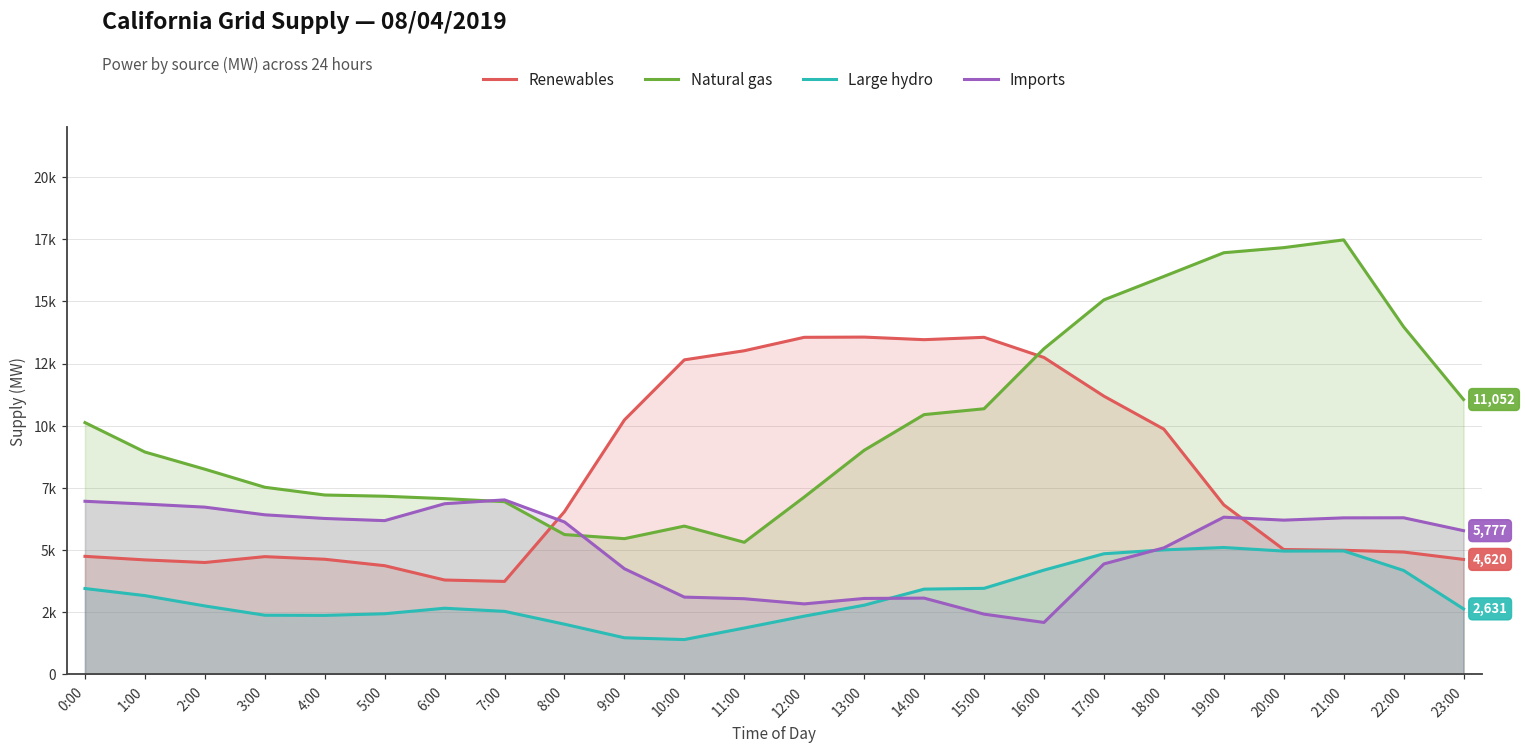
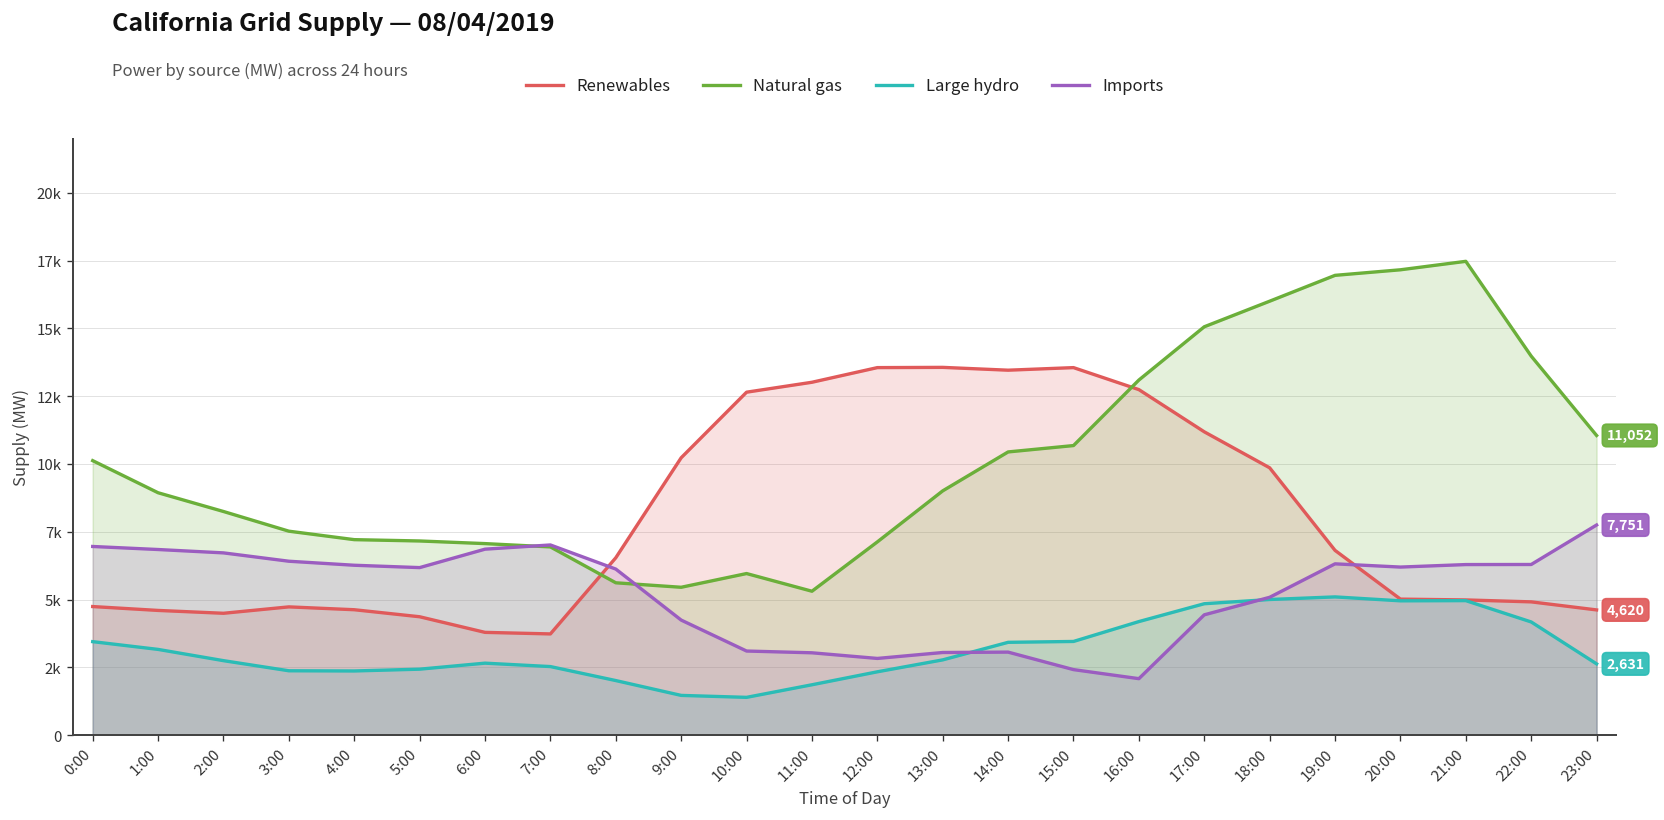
  {
    "Imports": {
-     "23:00": "5,777"
+     "23:00": "7,751"
    }
  }
